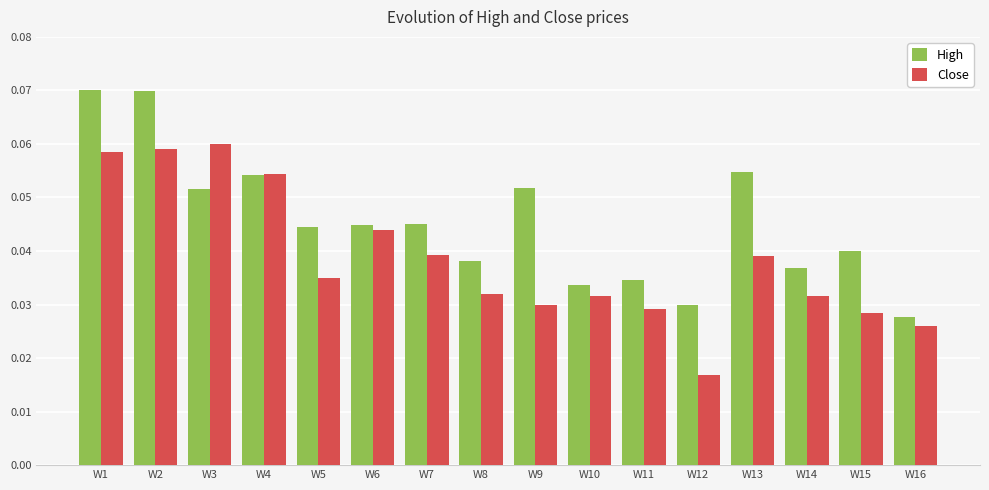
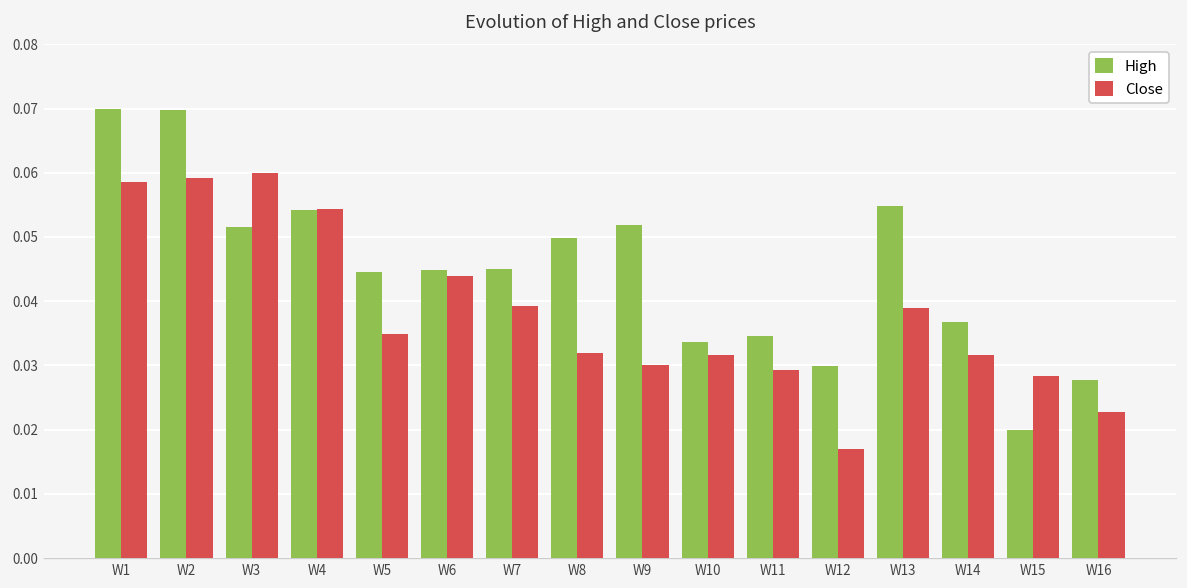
  {
    "High": {
      "W1": 0.070,
      "W2": 0.070,
      "W3": 0.052,
      "W4": 0.054,
      "W5": 0.045,
      "W6": 0.045,
      "W7": 0.045,
-     "W8": 0.038,
+     "W8": 0.050,
      "W9": 0.052,
      "W10": 0.034,
      "W11": 0.035,
      "W12": 0.030,
      "W13": 0.055,
      "W14": 0.037,
-     "W15": 0.04,
+     "W15": 0.02,
      "W16": 0.028
    },
    "Close": {
      "W1": 0.059,
      "W2": 0.059,
      "W3": 0.060,
      "W4": 0.054,
      "W5": 0.035,
      "W6": 0.044,
      "W7": 0.039,
      "W8": 0.032,
      "W9": 0.030,
      "W10": 0.032,
      "W11": 0.029,
      "W12": 0.017,
      "W13": 0.039,
      "W14": 0.032,
      "W15": 0.028,
-     "W16": 0.026
+     "W16": 0.023
    }
  }
